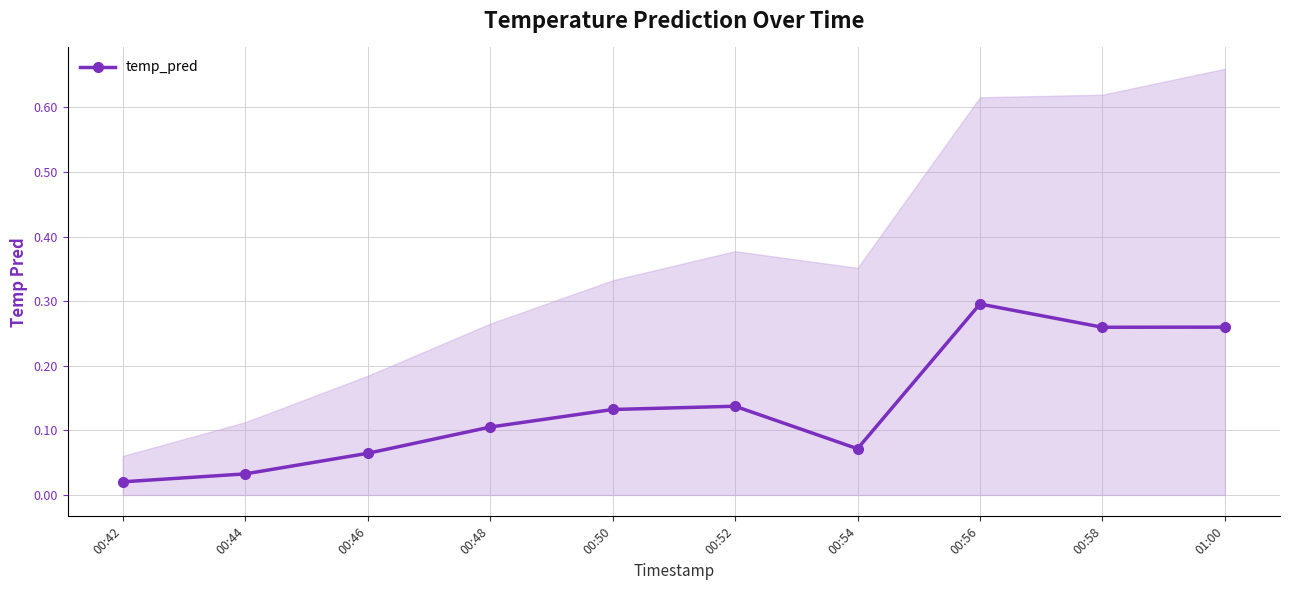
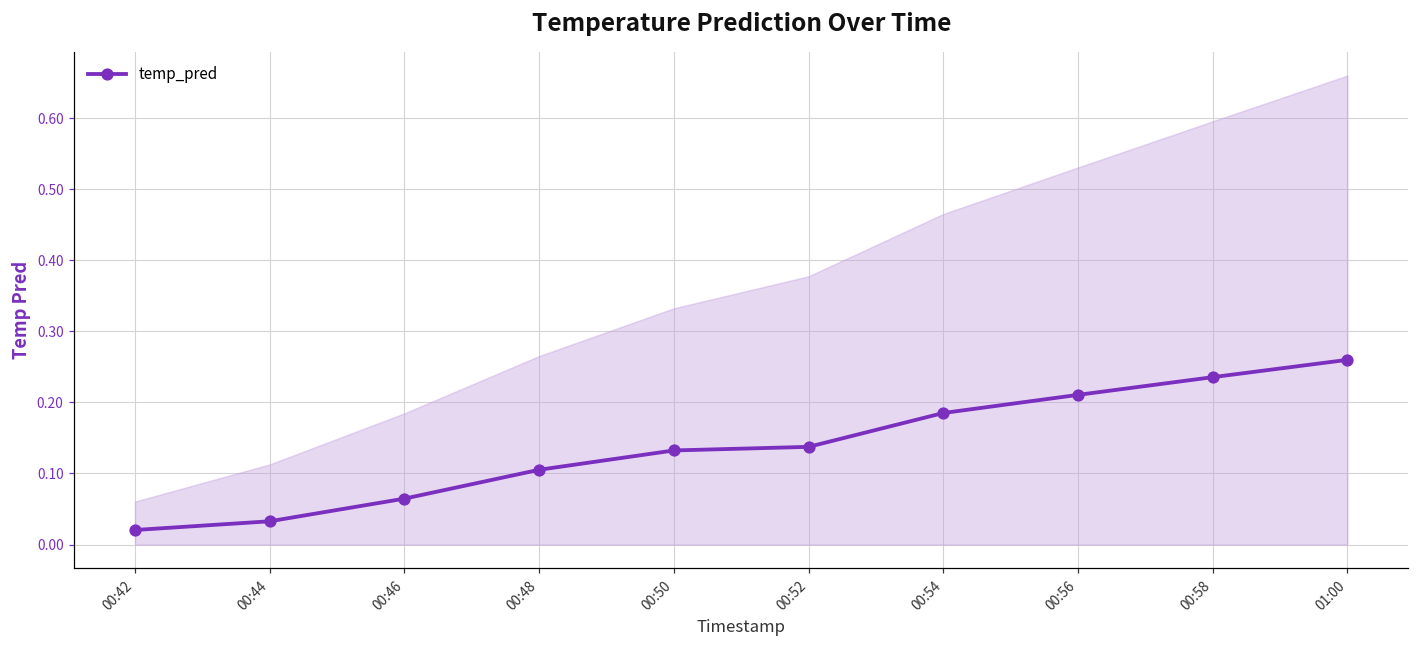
  {
    "temp_pred": {
      "00:42": 0.02,
      "00:44": 0.03,
      "00:46": 0.06,
      "00:48": 0.11,
      "00:50": 0.13,
      "00:52": 0.14,
-     "00:54": 0.07,
-     "00:56": 0.30,
-     "00:58": 0.26,
+     "00:54": 0.19,
+     "00:56": 0.21,
+     "00:58": 0.24,
      "01:00": 0.26
    }
  }
